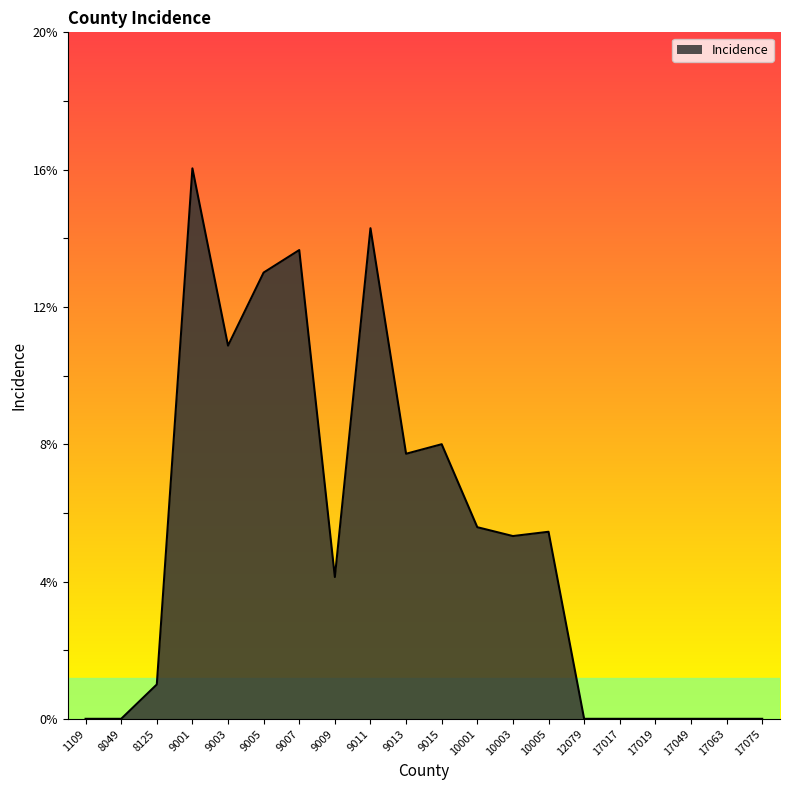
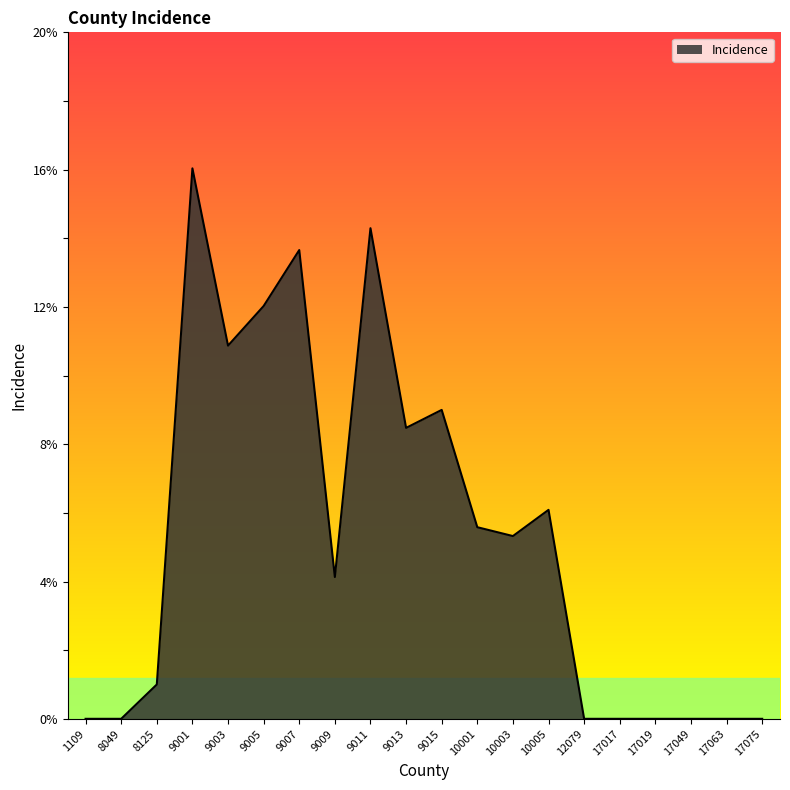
  {
    "9001": "16.0%",
    "9003": "10.9%",
-   "9005": "13.0%",
+   "9005": "12.0%",
    "9007": "13.7%",
    "9009": "4.1%",
    "9011": "14.3%",
-   "9013": "7.7%",
-   "9015": "8%",
+   "9013": "8.5%",
+   "9015": "9%",
    "10001": "5.6%",
    "10003": "5.3%",
-   "10005": "5.4%"
+   "10005": "6.1%"
  }
